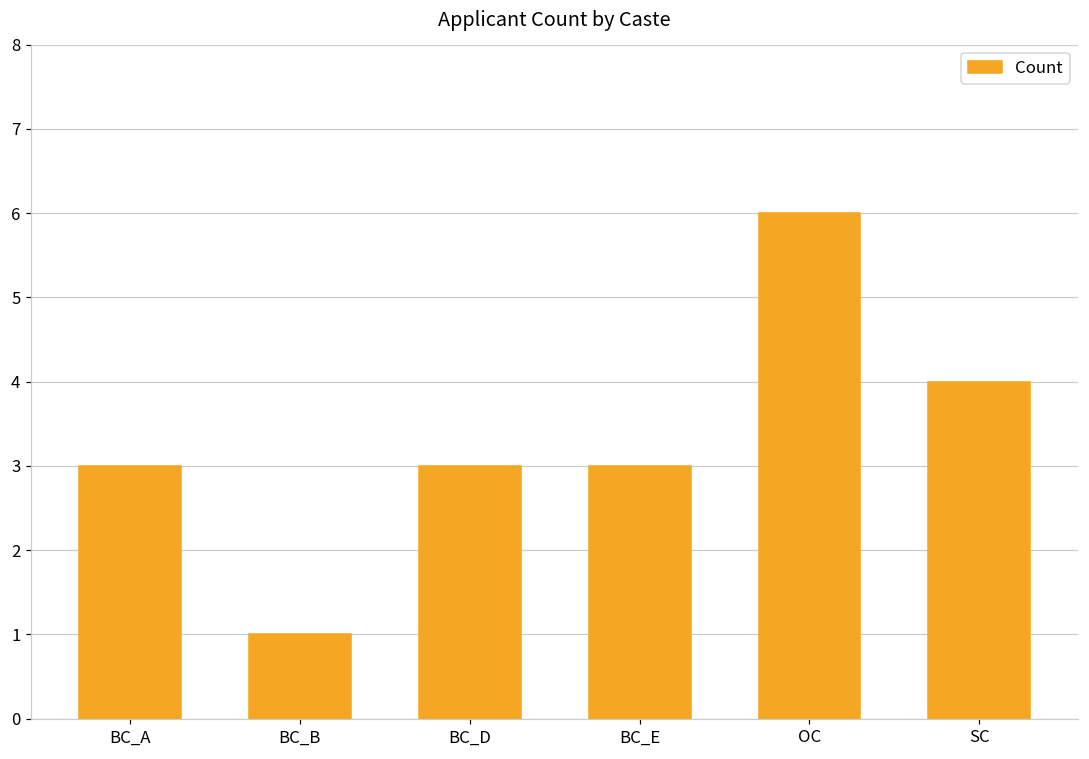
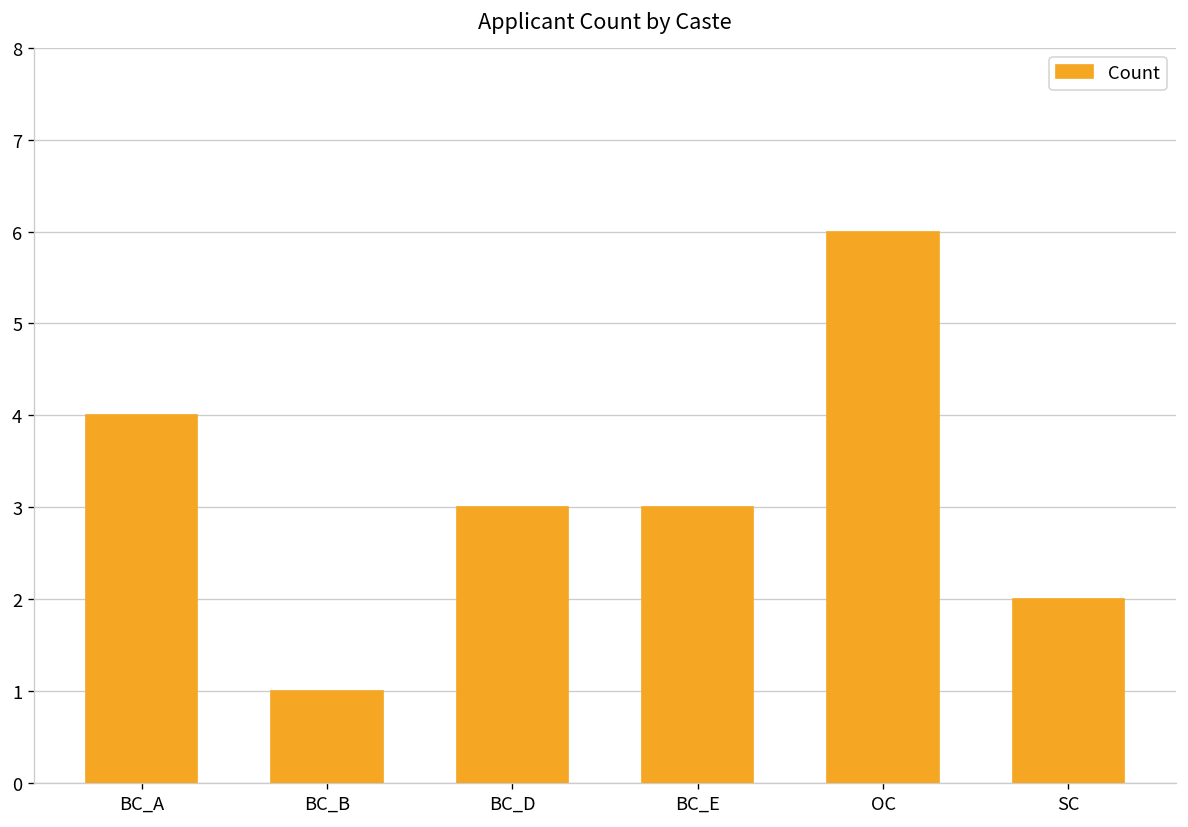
  {
-   "BC_A": 3,
+   "BC_A": 4,
    "BC_B": 1,
    "BC_D": 3,
    "BC_E": 3,
    "OC": 6,
-   "SC": 4
+   "SC": 2
  }
